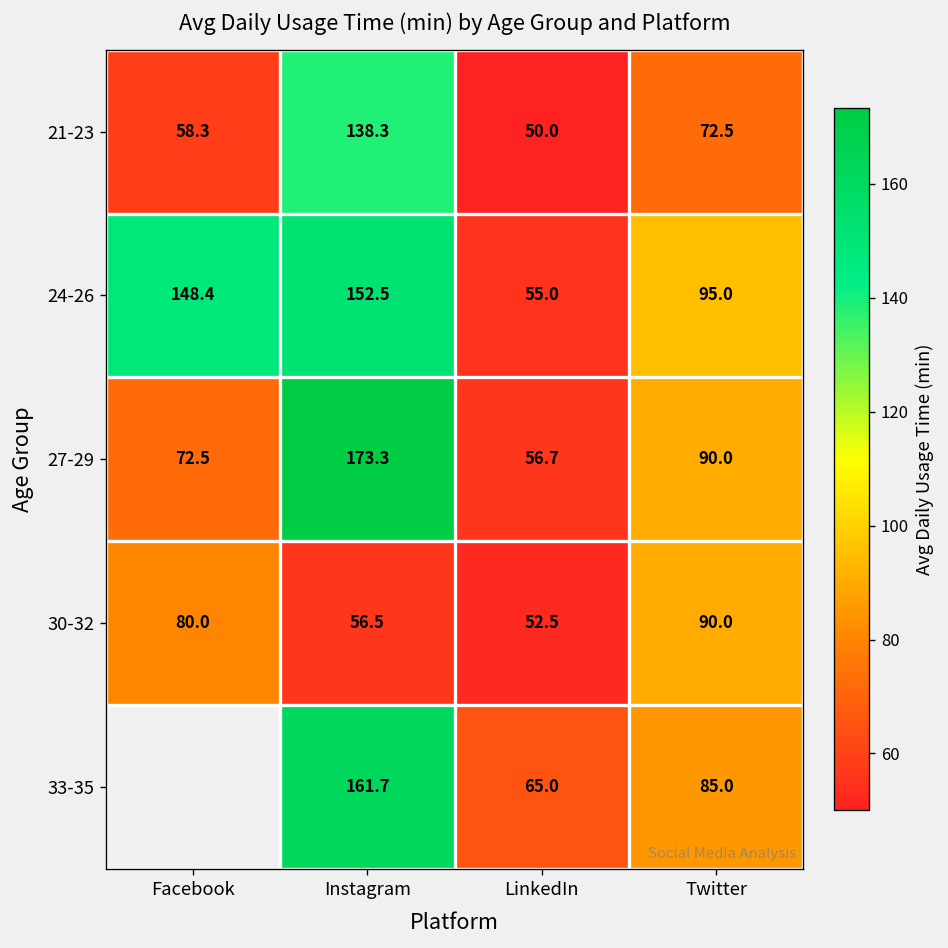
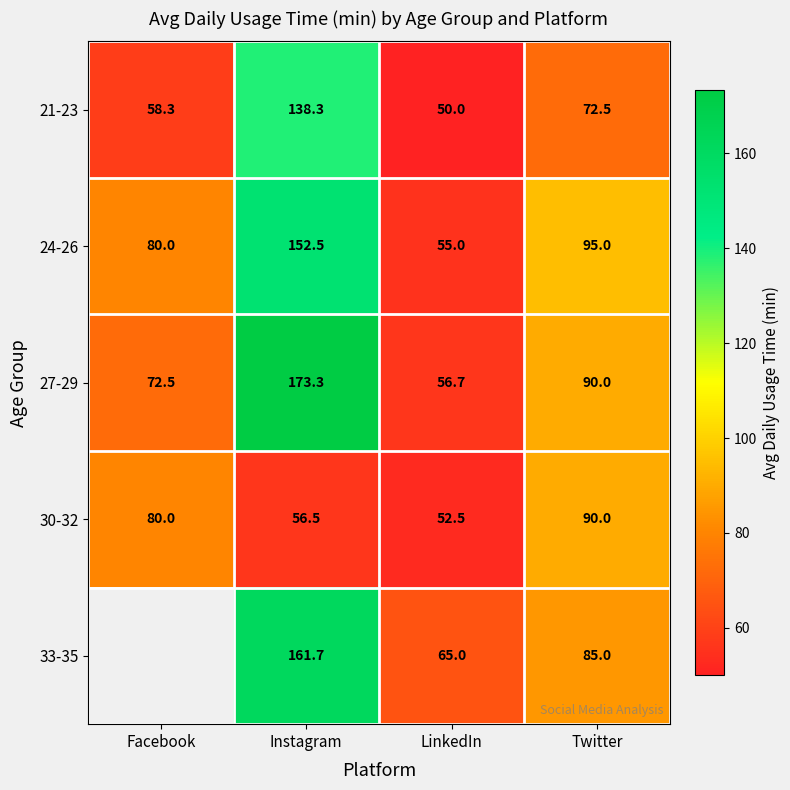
  {
    "21-23": {
      "Facebook": 58.3,
      "Instagram": 138.3,
      "LinkedIn": 50.0,
      "Twitter": 72.5
    },
    "24-26": {
-     "Facebook": 148.4,
+     "Facebook": 80.0,
      "Instagram": 152.5,
      "LinkedIn": 55.0,
      "Twitter": 95.0
    },
    "27-29": {
      "Facebook": 72.5,
      "Instagram": 173.3,
      "LinkedIn": 56.7,
      "Twitter": 90.0
    },
    "30-32": {
      "Facebook": 80.0,
      "Instagram": 56.5,
      "LinkedIn": 52.5,
      "Twitter": 90.0
    },
    "33-35": {
      "Instagram": 161.7,
      "LinkedIn": 65.0
    }
  }
